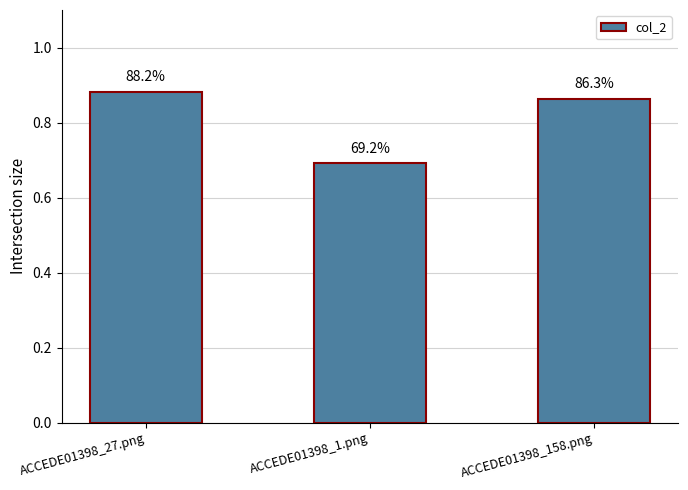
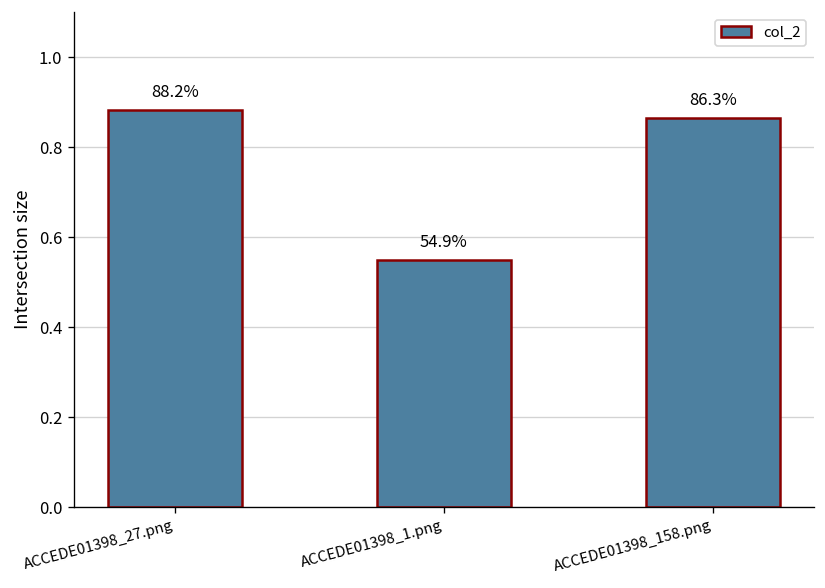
  {
    "ACCEDE01398_27.png": "88.2%",
-   "ACCEDE01398_1.png": "69.2%",
+   "ACCEDE01398_1.png": "54.9%",
    "ACCEDE01398_158.png": "86.3%"
  }
